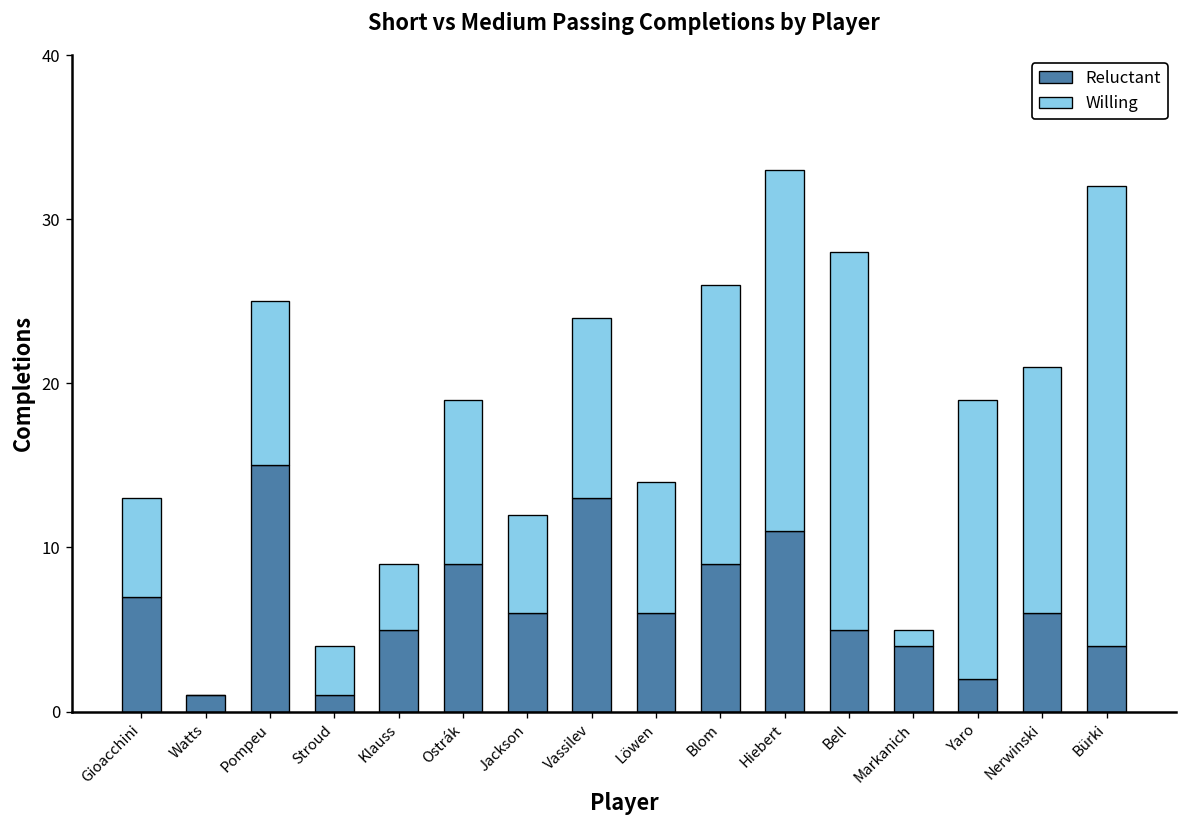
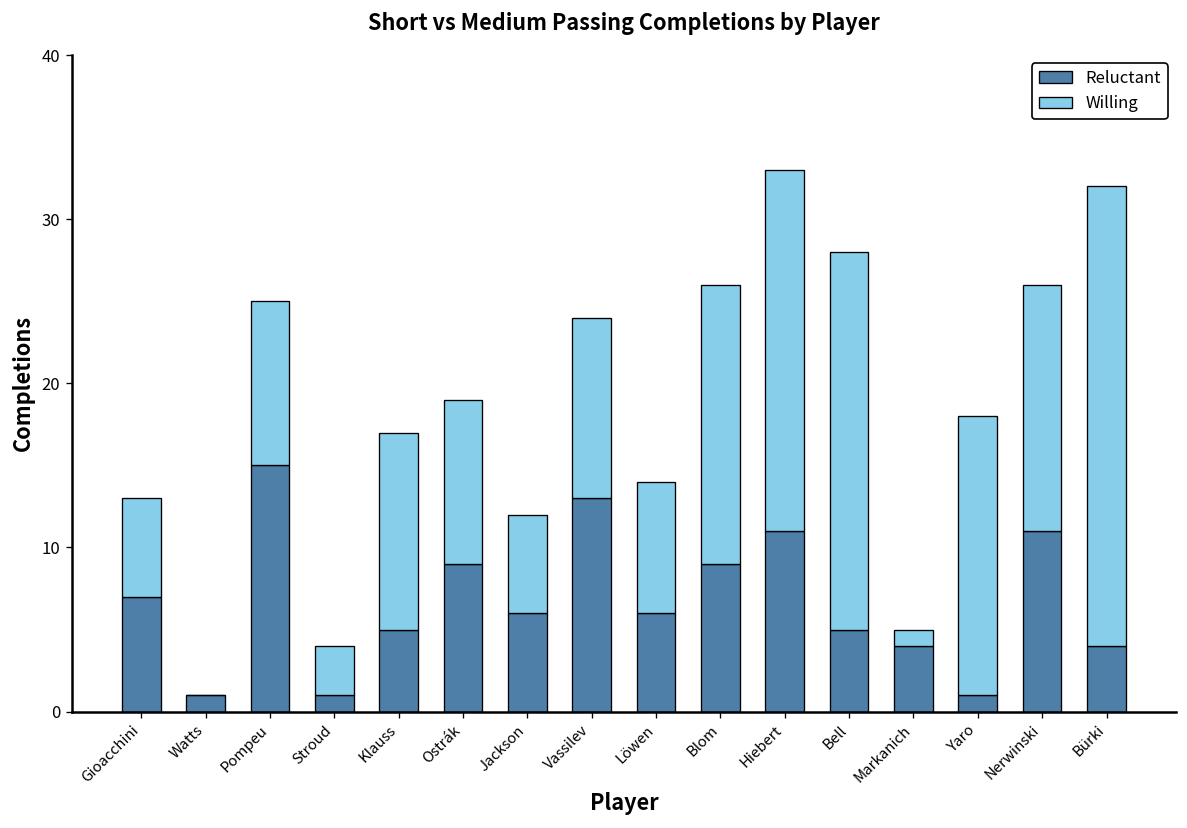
  {
    "Reluctant": {
      "Gioacchini": 7,
      "Watts": 1,
      "Pompeu": 15,
      "Stroud": 1,
      "Klauss": 5,
      "Ostrák": 9,
      "Jackson": 6,
      "Vassilev": 13,
      "Löwen": 6,
      "Blom": 9,
      "Hiebert": 11,
      "Bell": 5,
      "Markanich": 4,
-     "Yaro": 2,
-     "Nerwinski": 6,
+     "Yaro": 1,
+     "Nerwinski": 11,
      "Bürki": 4
    },
    "Willing": {
      "Gioacchini": 6,
      "Watts": 0,
      "Pompeu": 10,
      "Stroud": 3,
-     "Klauss": 4,
+     "Klauss": 12,
      "Ostrák": 10,
      "Jackson": 6,
      "Vassilev": 11,
      "Löwen": 8,
      "Blom": 17,
      "Hiebert": 22,
      "Bell": 23,
      "Markanich": 1,
      "Yaro": 17,
      "Nerwinski": 15,
      "Bürki": 28
    }
  }
